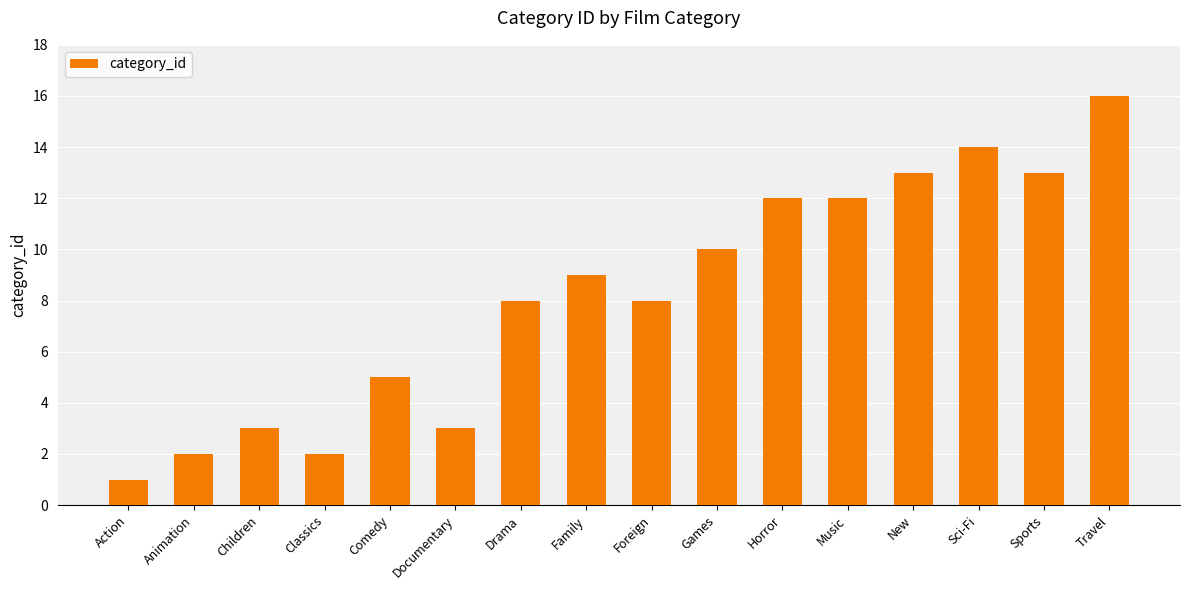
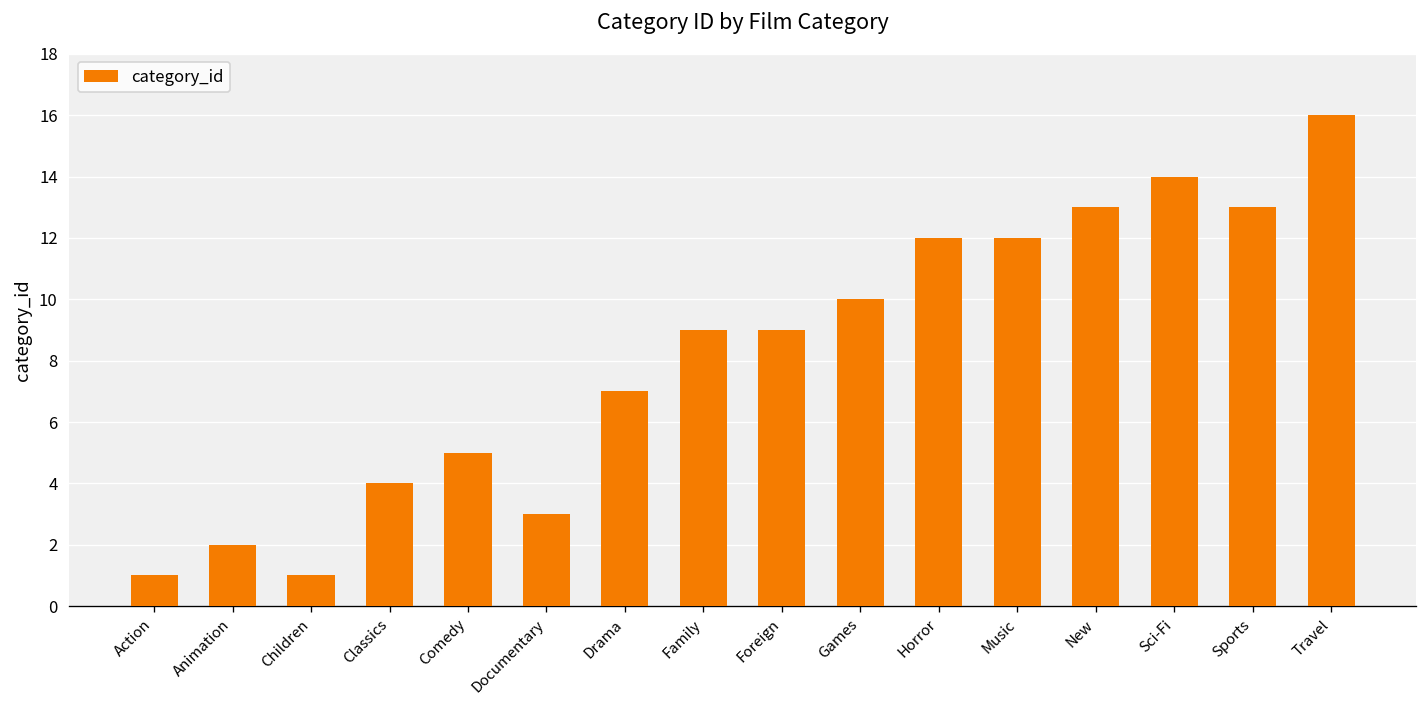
  {
    "Action": 1,
    "Animation": 2,
-   "Children": 3,
-   "Classics": 2,
+   "Children": 1,
+   "Classics": 4,
    "Comedy": 5,
    "Documentary": 3,
-   "Drama": 8,
+   "Drama": 7,
    "Family": 9,
-   "Foreign": 8,
+   "Foreign": 9,
    "Games": 10,
    "Horror": 12,
    "Music": 12,
    "New": 13,
    "Sci-Fi": 14,
    "Sports": 13,
    "Travel": 16
  }
